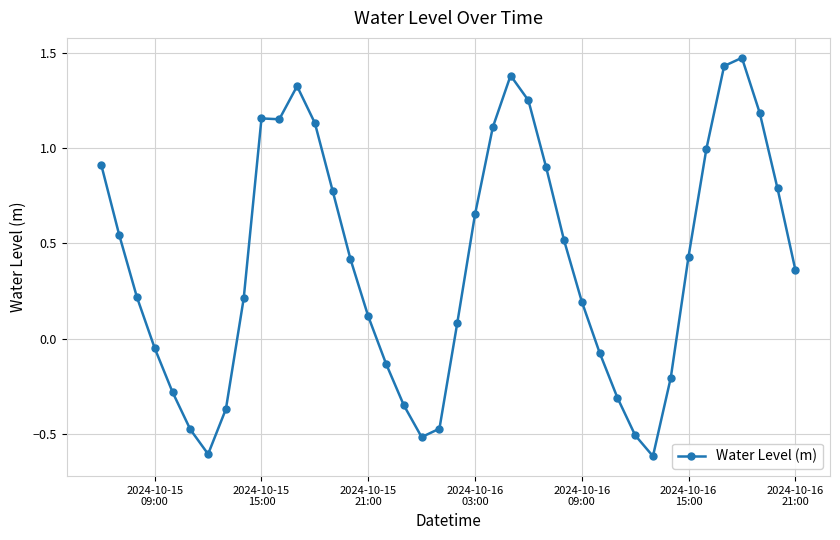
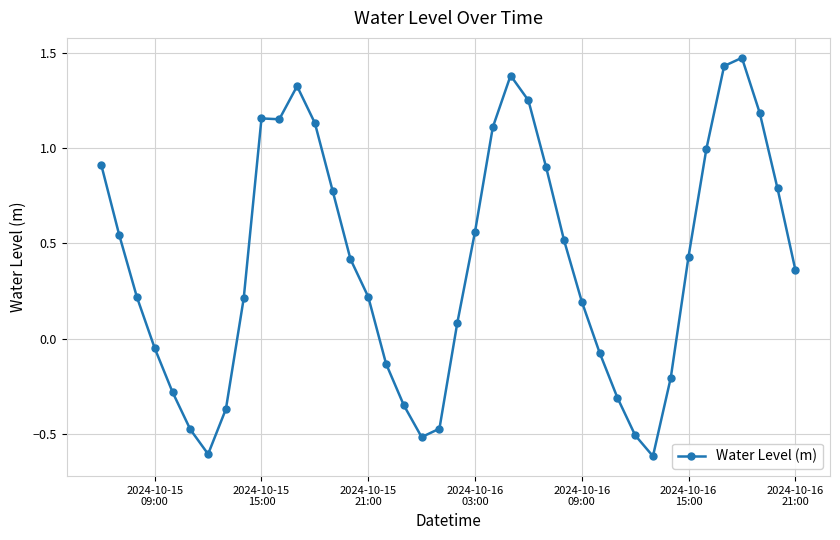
  {
    "2024-10-15 09:00": -0.05,
    "2024-10-15 15:00": 1.16,
-   "2024-10-15 21:00": 0.12,
-   "2024-10-16 03:00": 0.65,
+   "2024-10-15 21:00": 0.22,
+   "2024-10-16 03:00": 0.56,
    "2024-10-16 09:00": 0.19,
    "2024-10-16 15:00": 0.43,
    "2024-10-16 21:00": 0.36
  }
